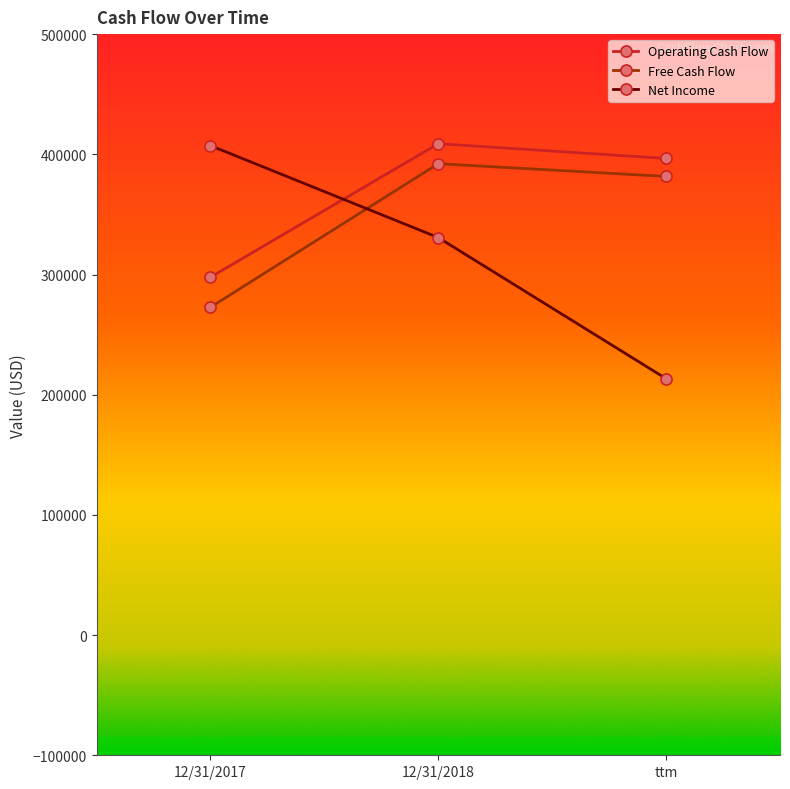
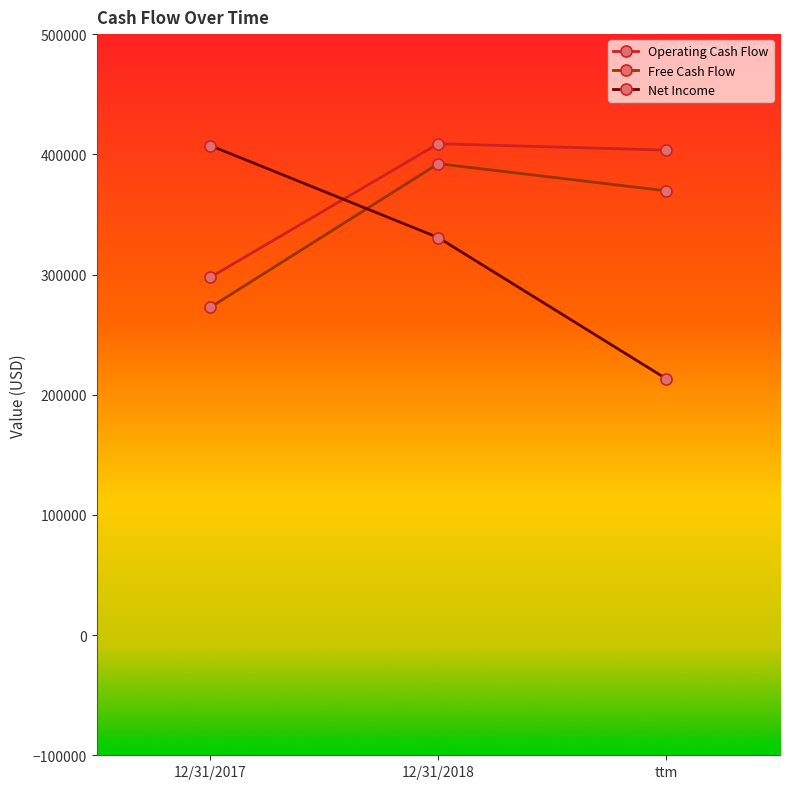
  {
    "Operating Cash Flow": {
      "12/31/2017": 298000,
      "12/31/2018": 409000,
-     "ttm": 397000
+     "ttm": 404000
    },
    "Free Cash Flow": {
      "12/31/2017": 273000,
      "12/31/2018": 392000,
-     "ttm": 382000
+     "ttm": 370000
    },
    "Net Income": {
      "12/31/2017": 407000,
      "12/31/2018": 331000,
      "ttm": 213000
    }
  }
